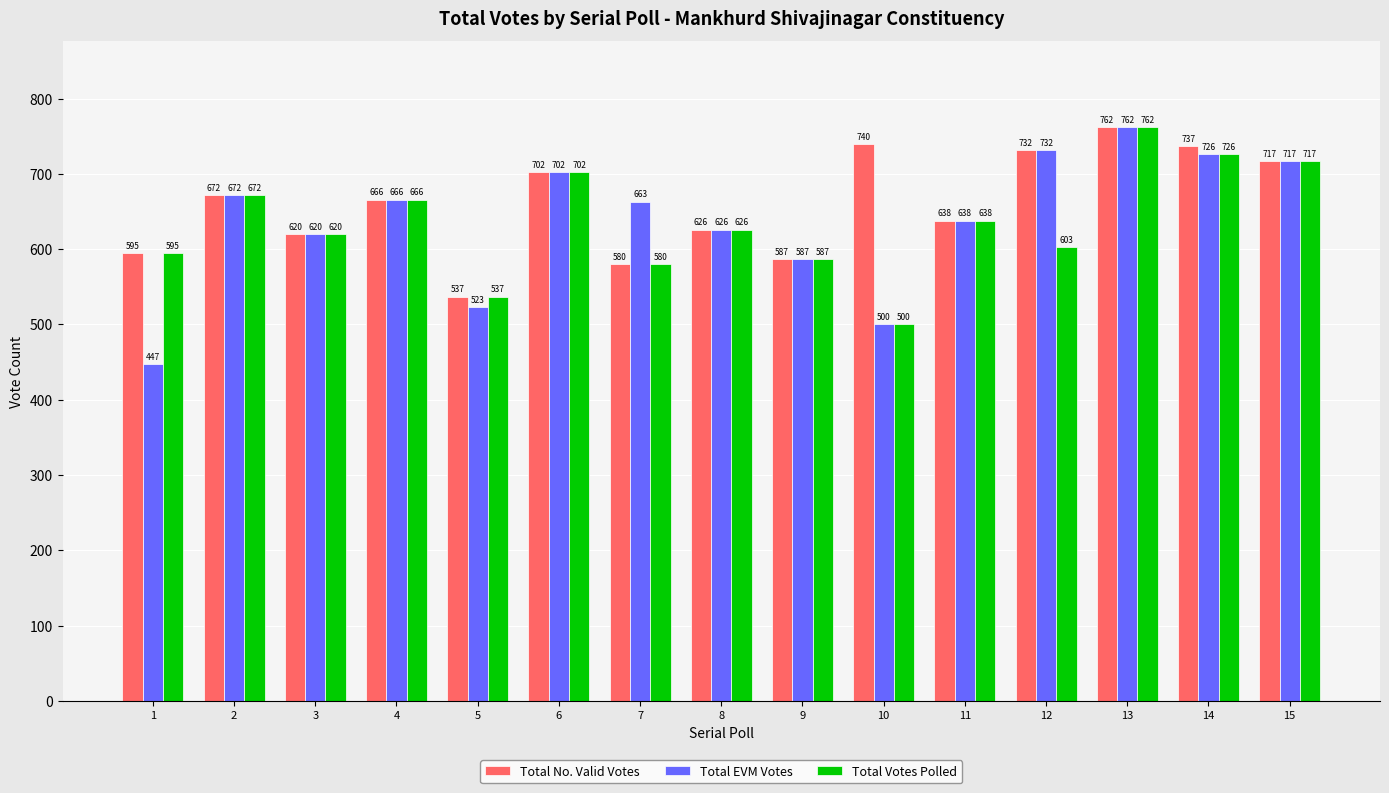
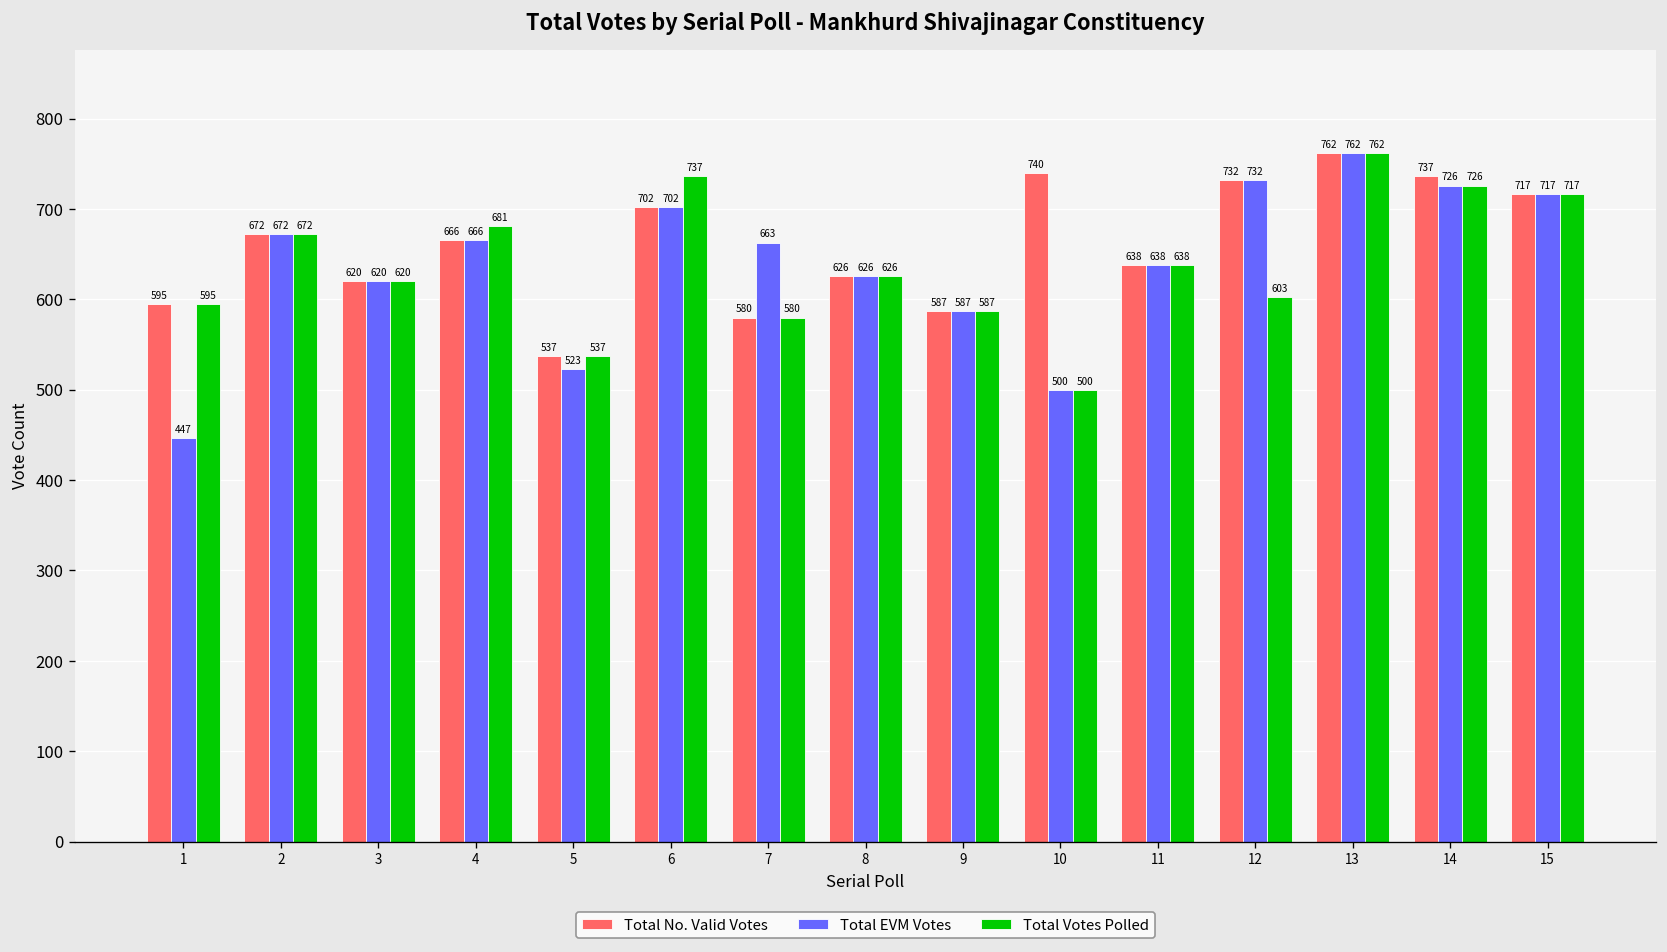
  {
    "Total No. Valid Votes": {
      "1": 595,
      "2": 672,
      "3": 620,
      "4": 666,
      "5": 537,
      "6": 702,
      "7": 580,
      "8": 626,
      "9": 587,
      "10": 740,
      "11": 638,
      "12": 732,
      "13": 762,
      "14": 737,
      "15": 717
    },
    "Total EVM Votes": {
      "1": 447,
      "2": 672,
      "3": 620,
      "4": 666,
      "5": 523,
      "6": 702,
      "7": 663,
      "8": 626,
      "9": 587,
      "10": 500,
      "11": 638,
      "12": 732,
      "13": 762,
      "14": 726,
      "15": 717
    },
    "Total Votes Polled": {
      "1": 595,
      "2": 672,
      "3": 620,
-     "4": 666,
+     "4": 681,
      "5": 537,
-     "6": 702,
+     "6": 737,
      "7": 580,
      "8": 626,
      "9": 587,
      "10": 500,
      "11": 638,
      "12": 603,
      "13": 762,
      "14": 726,
      "15": 717
    }
  }
